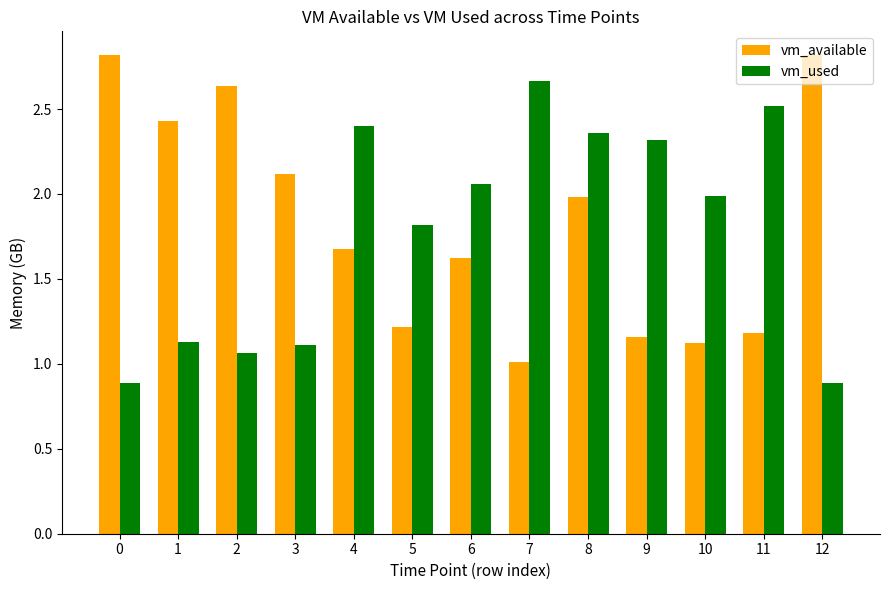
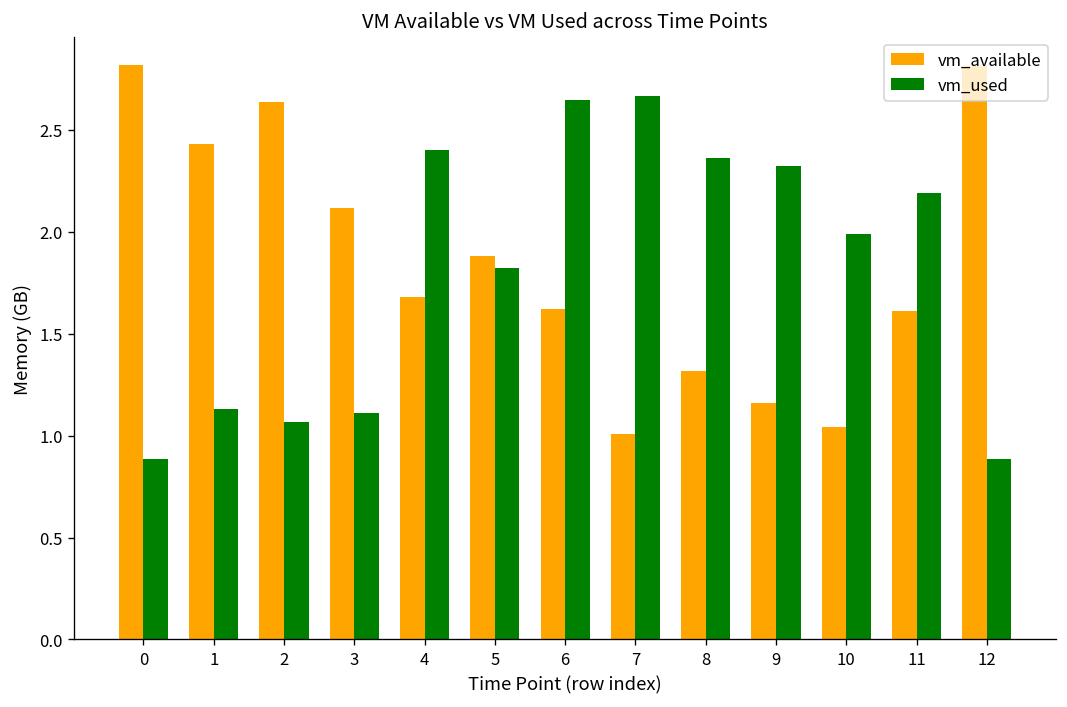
  {
    "vm_available": {
      "0": 2.82,
      "1": 2.43,
      "2": 2.64,
      "3": 2.11,
      "4": 1.68,
-     "5": 1.22,
+     "5": 1.88,
      "6": 1.62,
      "7": 1.01,
-     "8": 1.98,
+     "8": 1.32,
      "9": 1.16,
-     "10": 1.12,
-     "11": 1.18
+     "10": 1.04,
+     "11": 1.61
    },
    "vm_used": {
      "0": 0.88,
      "1": 1.13,
      "2": 1.06,
      "3": 1.11,
      "4": 2.40,
      "5": 1.82,
-     "6": 2.06,
+     "6": 2.64,
      "7": 2.66,
      "8": 2.36,
      "9": 2.32,
      "10": 1.99,
-     "11": 2.52,
+     "11": 2.19,
      "12": 0.89
    }
  }
